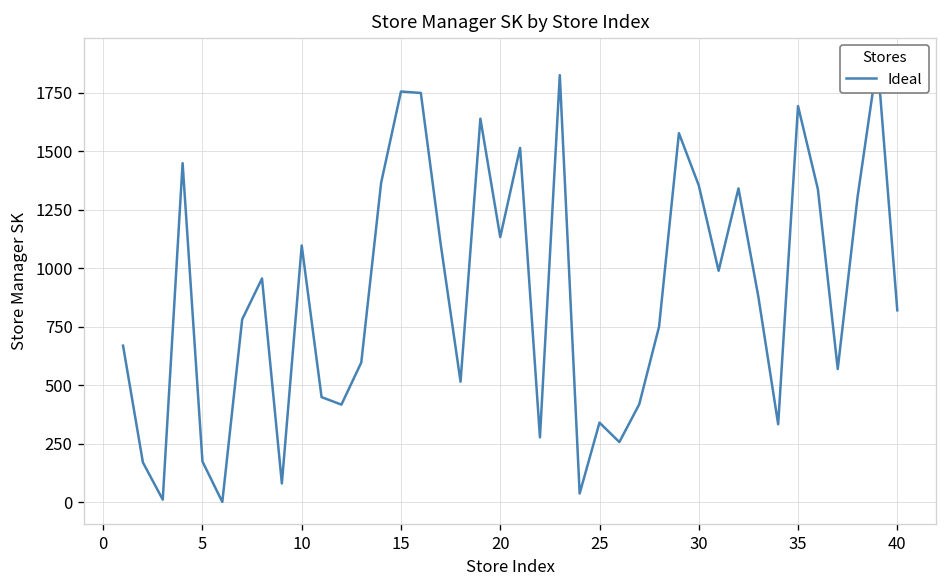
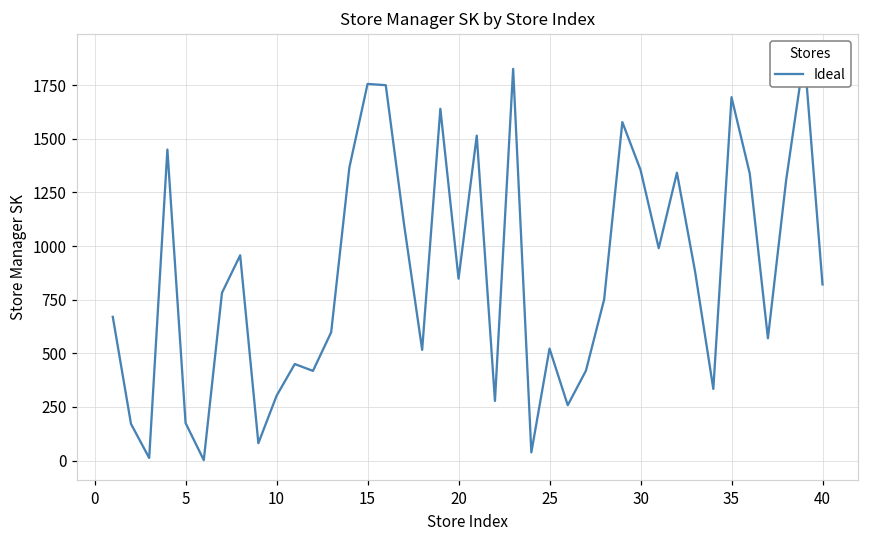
  {
    "5": 180,
-   "10": 1100,
+   "10": 300,
    "15": 1760,
-   "20": 1130,
-   "25": 340,
+   "20": 850,
+   "25": 520,
    "30": 1360,
    "35": 1690,
    "40": 820
  }
